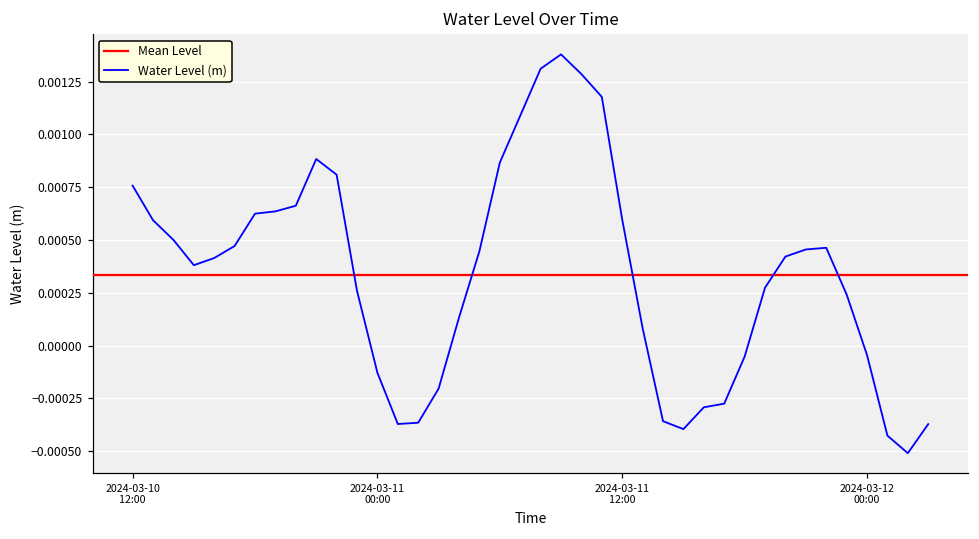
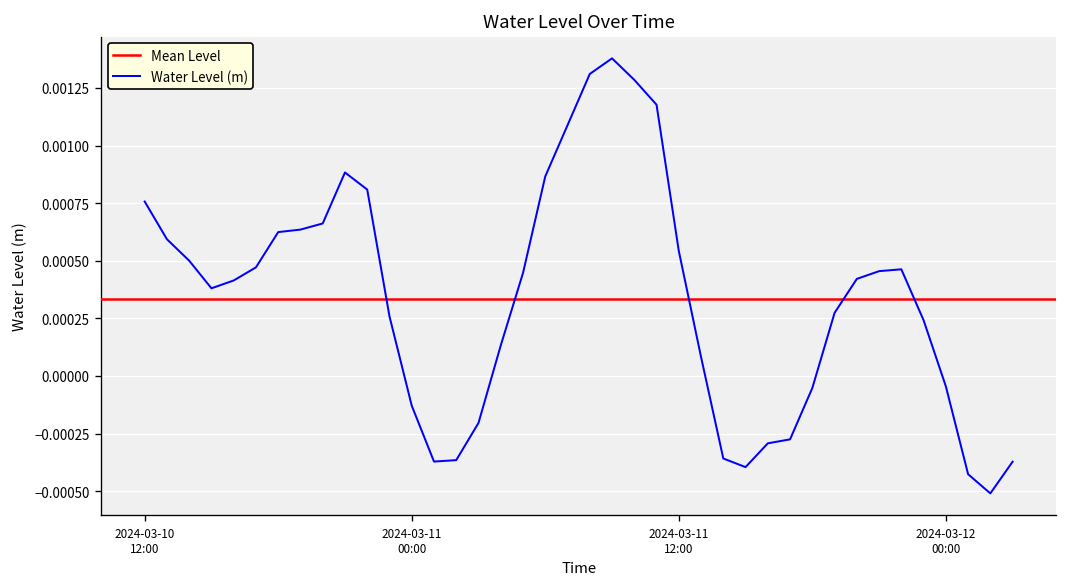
  {
    "2024-03-10 12:00": 0.00076,
    "2024-03-11 00:00": -0.00013,
-   "2024-03-11 12:00": 0.00060,
+   "2024-03-11 12:00": 0.00054,
    "2024-03-12 00:00": -0.00004
  }
